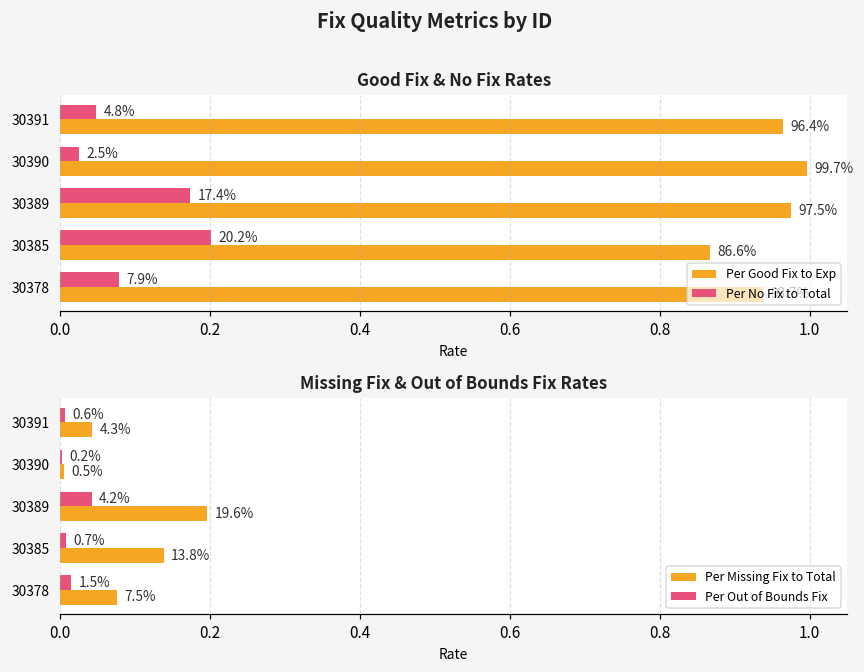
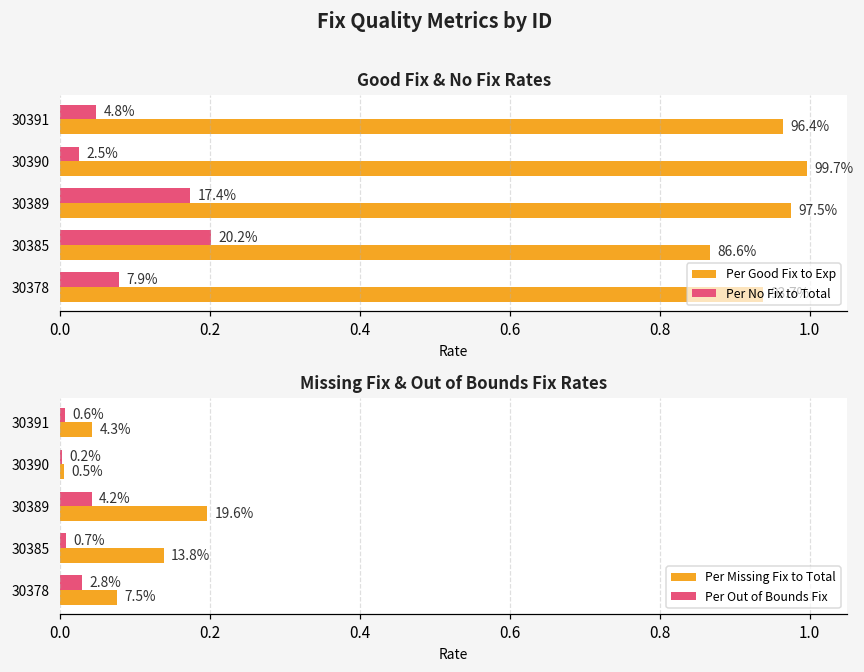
  {
    "Good Fix & No Fix Rates": {
      "Per Good Fix to Exp": {
        "30391": "96.4%",
        "30390": "99.7%",
        "30389": "97.5%",
        "30385": "86.6%"
      },
      "Per No Fix to Total": {
        "30391": "4.8%",
        "30390": "2.5%",
        "30389": "17.4%",
        "30385": "20.2%",
        "30378": "7.9%"
      }
    },
    "Missing Fix & Out of Bounds Fix Rates": {
      "Per Missing Fix to Total": {
        "30391": "4.3%",
        "30390": "0.5%",
        "30389": "19.6%",
        "30385": "13.8%",
        "30378": "7.5%"
      },
      "Per Out of Bounds Fix": {
        "30391": "0.6%",
        "30390": "0.2%",
        "30389": "4.2%",
        "30385": "0.7%",
-       "30378": "1.5%"
+       "30378": "2.8%"
      }
    }
  }
